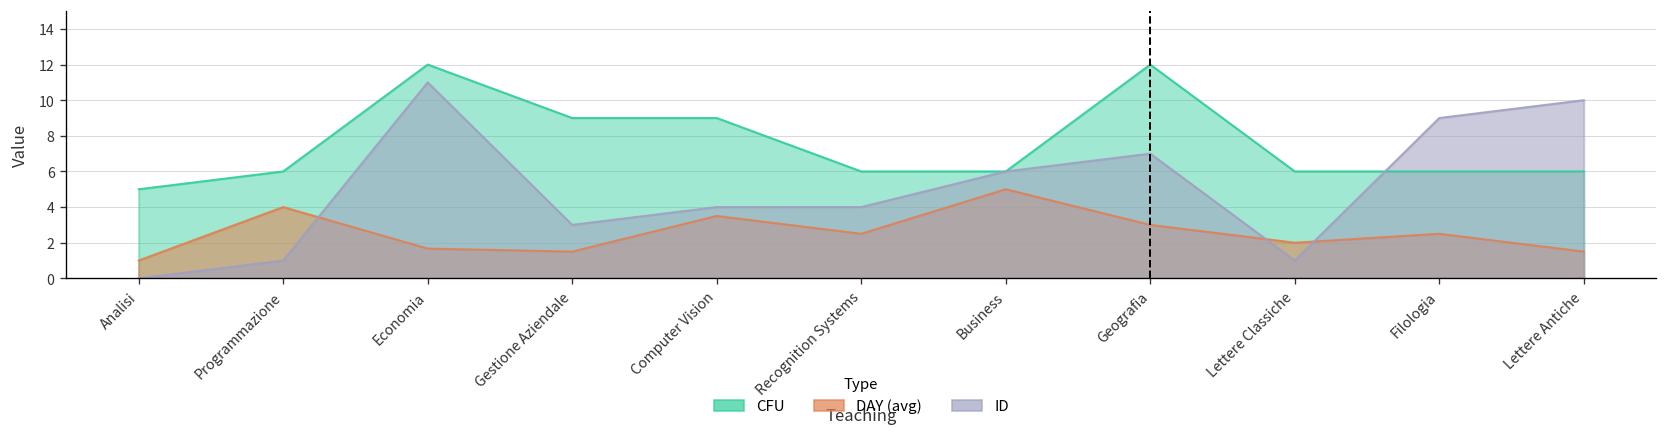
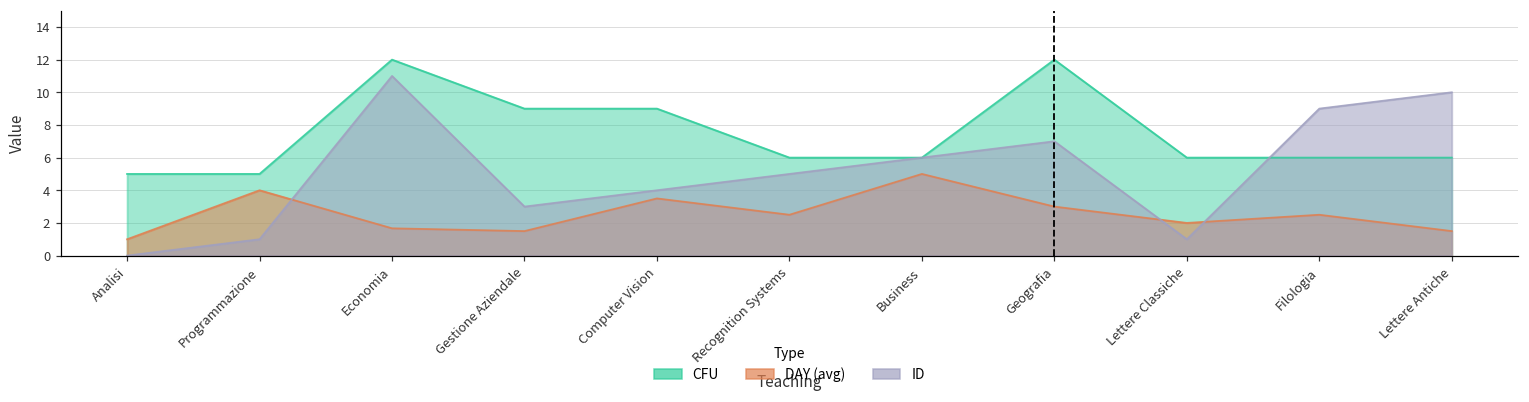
  {
    "CFU": {
      "Analisi": 5,
-     "Programmazione": 6,
+     "Programmazione": 5,
      "Economia": 12,
      "Gestione Aziendale": 9,
      "Computer Vision": 9,
      "Recognition Systems": 6,
      "Geografia": 12,
      "Lettere Classiche": 6,
      "Filologia": 6,
      "Lettere Antiche": 6
    },
    "ID": {
      "Analisi": 0,
      "Programmazione": 1,
      "Economia": 11,
      "Gestione Aziendale": 3,
      "Computer Vision": 4,
-     "Recognition Systems": 4,
+     "Recognition Systems": 5,
      "Geografia": 7,
      "Lettere Classiche": 1,
      "Filologia": 9,
      "Lettere Antiche": 10
    }
  }
